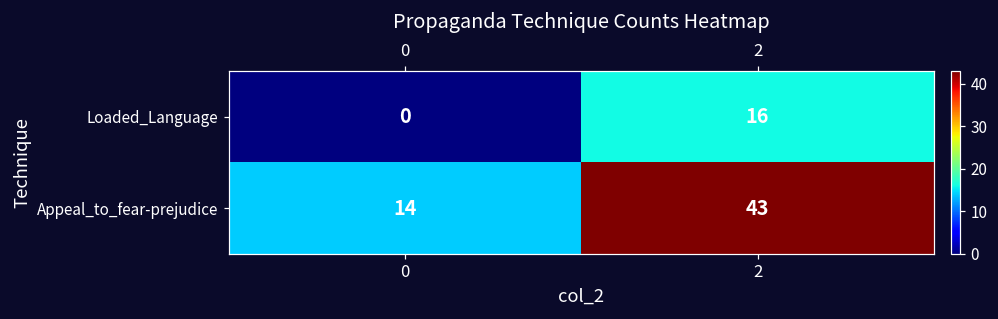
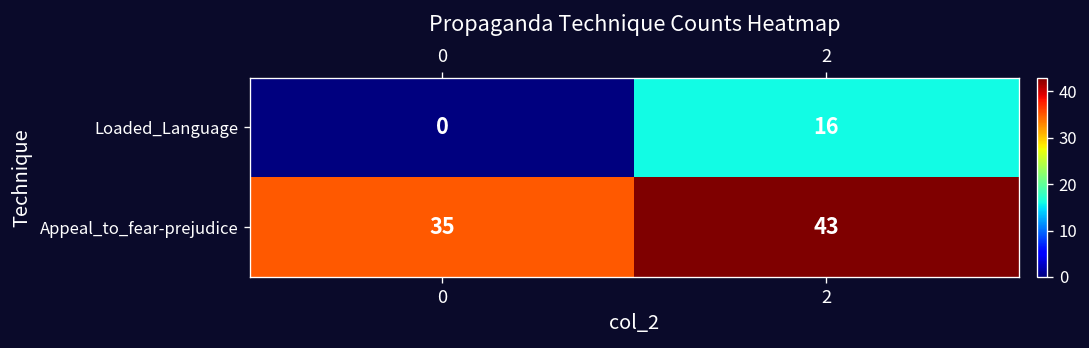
  {
    "Loaded_Language": {
      "0": 0,
      "2": 16
    },
    "Appeal_to_fear-prejudice": {
-     "0": 14,
+     "0": 35,
      "2": 43
    }
  }
